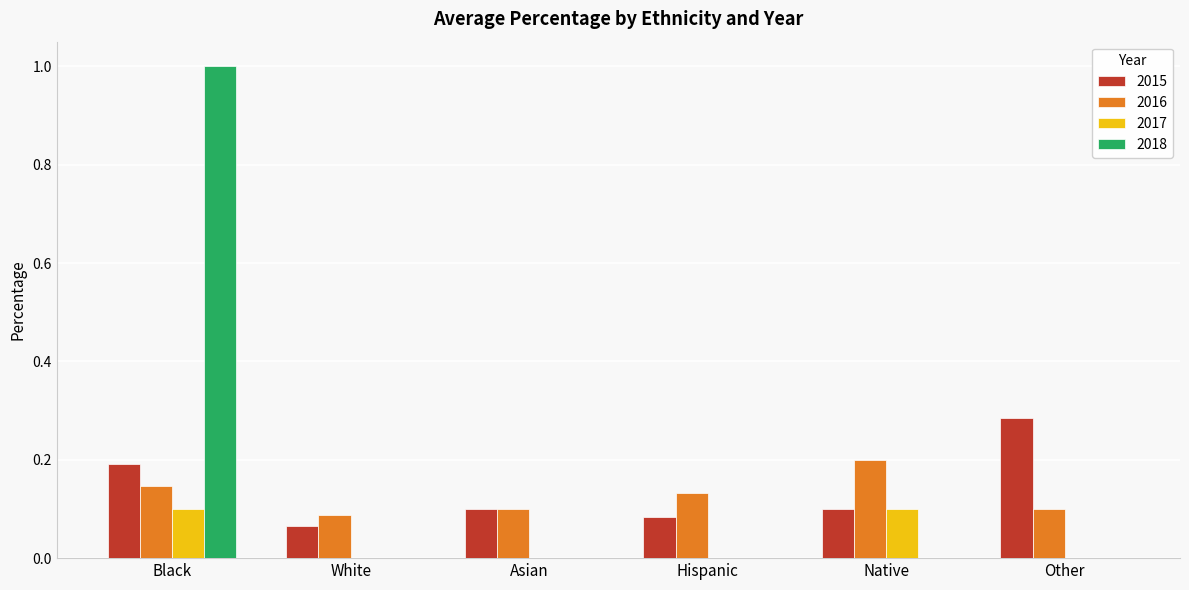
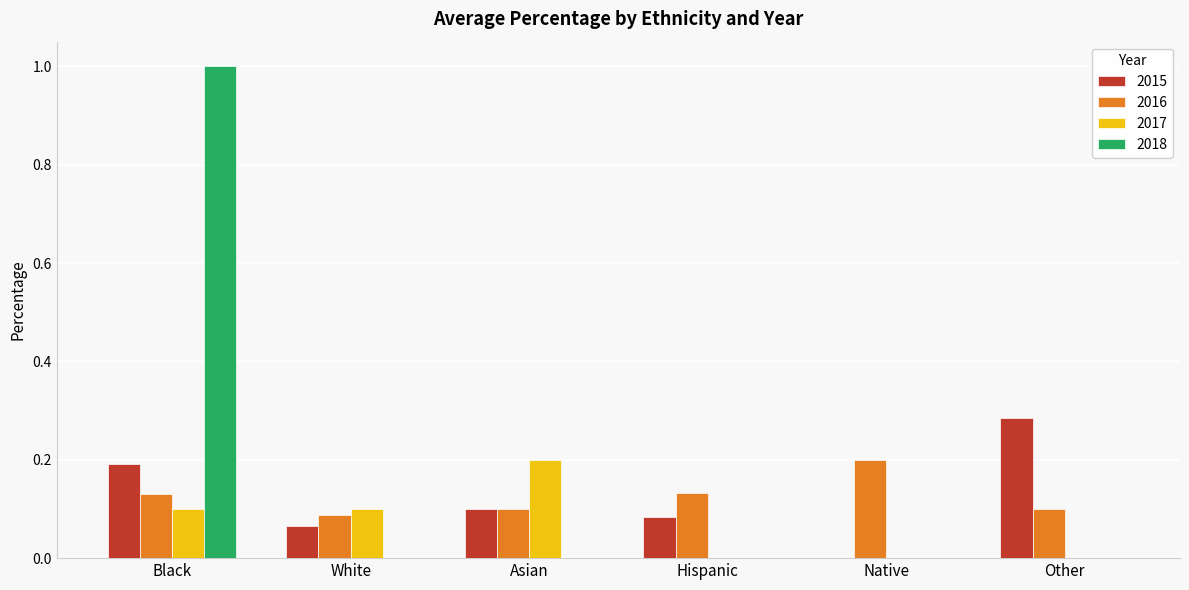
  {
    "2015": {
      "Black": 0.19,
      "White": 0.07,
      "Asian": 0.1,
      "Hispanic": 0.08,
-     "Native": 0.1,
+     "Native": 0.0,
      "Other": 0.29
    },
    "2016": {
-     "Black": 0.15,
+     "Black": 0.13,
      "White": 0.09,
      "Asian": 0.10,
      "Hispanic": 0.13,
      "Native": 0.20,
      "Other": 0.10
    },
    "2017": {
      "Black": 0.1,
-     "White": 0.0,
-     "Asian": 0.0,
+     "White": 0.1,
+     "Asian": 0.2,
      "Hispanic": 0.0,
-     "Native": 0.1,
+     "Native": 0.0,
      "Other": 0.0
    },
    "2018": {
      "Black": 1.00,
      "White": 0.00,
      "Asian": 0.00,
      "Hispanic": 0.00,
      "Native": 0.00,
      "Other": 0.00
    }
  }
